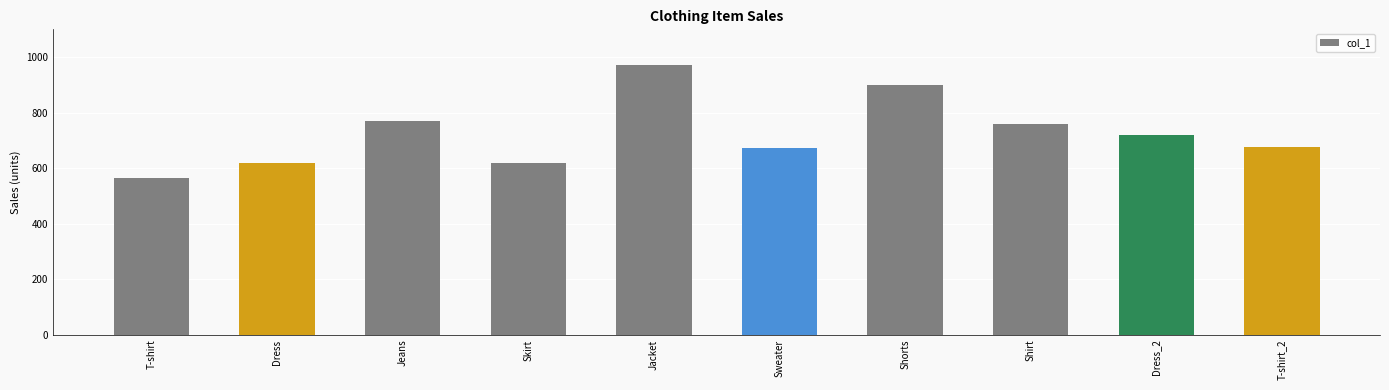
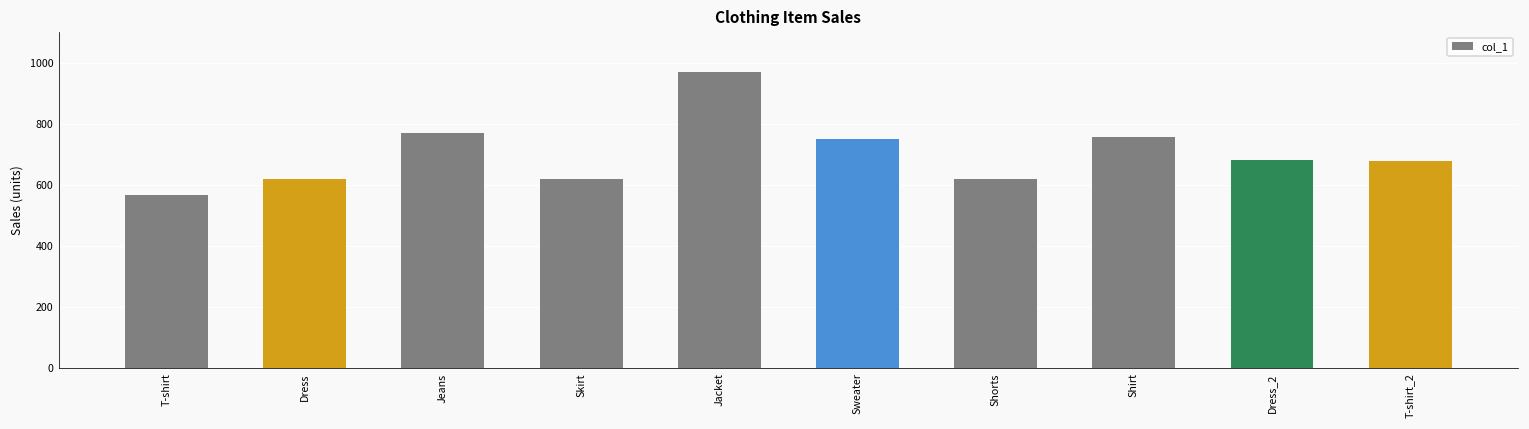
  {
    "T-shirt": 570,
    "Dress": 620,
    "Jeans": 770,
    "Skirt": 620,
    "Jacket": 970,
-   "Sweater": 670,
-   "Shorts": 900,
+   "Sweater": 750,
+   "Shorts": 620,
    "Shirt": 760,
-   "Dress_2": 720,
+   "Dress_2": 680,
    "T-shirt_2": 680
  }
